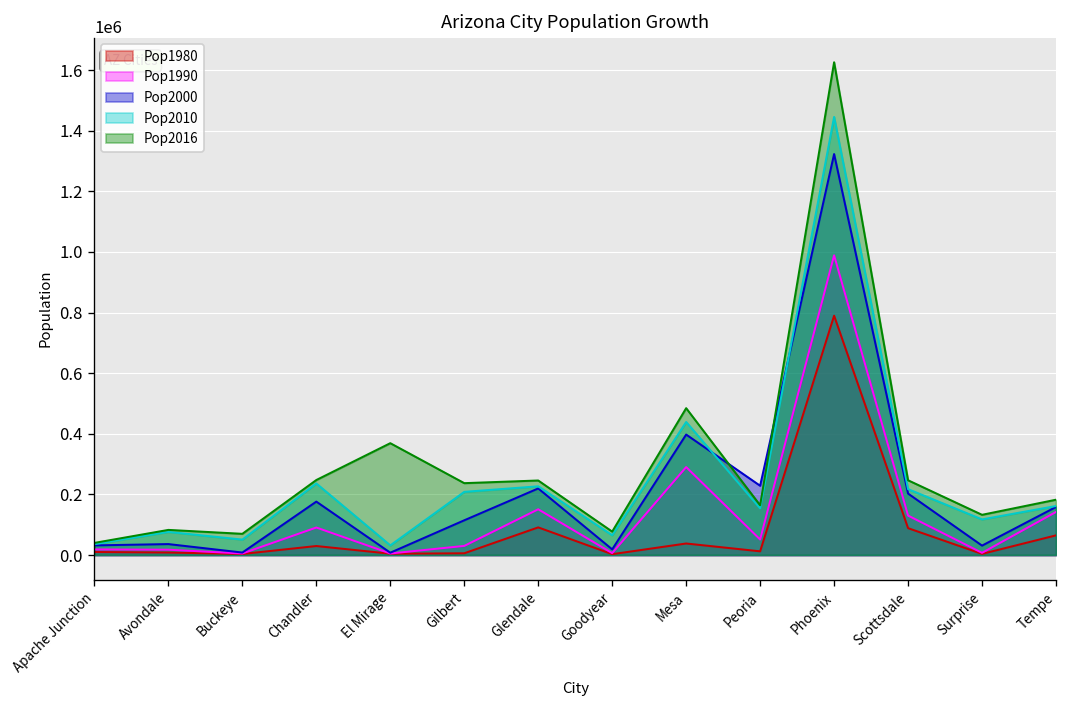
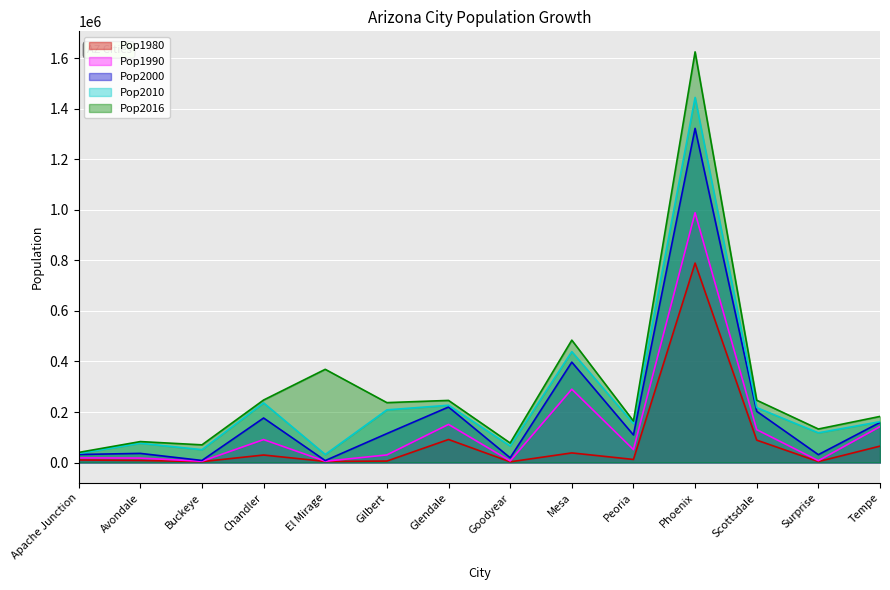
  {
    "Pop1980": {
      "Chandler": 30000,
      "Gilbert": 10000,
      "Glendale": 90000,
      "Mesa": 40000,
      "Peoria": 10000,
      "Phoenix": 790000,
      "Scottsdale": 90000,
      "Tempe": 60000
    },
    "Pop1990": {
      "Chandler": 90000,
      "Gilbert": 30000,
      "Glendale": 150000,
      "Mesa": 290000,
      "Peoria": 50000,
      "Phoenix": 990000,
      "Scottsdale": 130000,
      "Tempe": 140000
    },
    "Pop2000": {
      "Avondale": 40000,
      "Chandler": 180000,
      "Gilbert": 110000,
      "Goodyear": 20000,
      "Mesa": 400000,
-     "Peoria": 230000,
+     "Peoria": 110000,
      "Phoenix": 1320000,
      "Scottsdale": 200000,
      "Surprise": 30000
    },
    "Pop2010": {
      "Buckeye": 50000,
      "Chandler": 240000,
      "El Mirage": 30000,
      "Gilbert": 210000,
      "Goodyear": 70000,
      "Mesa": 440000,
      "Phoenix": 1450000,
      "Scottsdale": 220000,
      "Surprise": 120000
    },
    "Pop2016": {
      "Buckeye": 70000,
      "Chandler": 250000,
      "El Mirage": 370000,
      "Gilbert": 240000,
      "Glendale": 250000,
      "Goodyear": 80000,
      "Mesa": 480000,
      "Phoenix": 1630000,
      "Scottsdale": 250000,
      "Surprise": 130000,
      "Tempe": 180000
    }
  }
